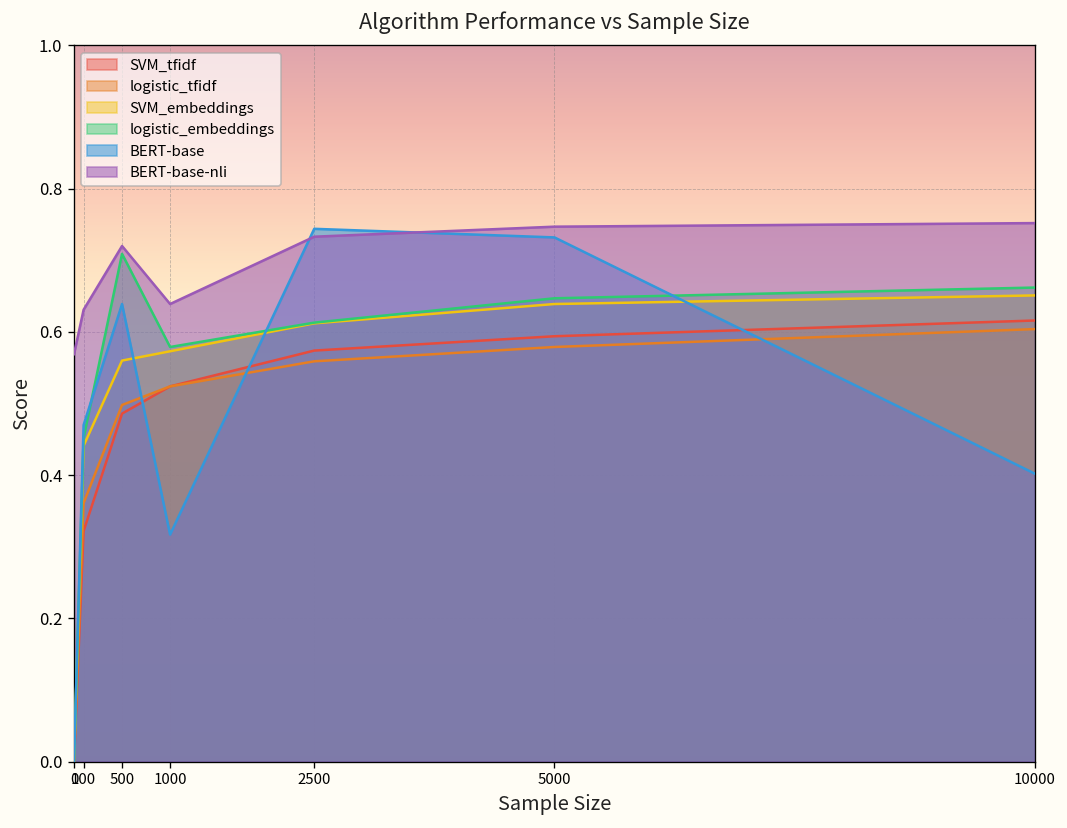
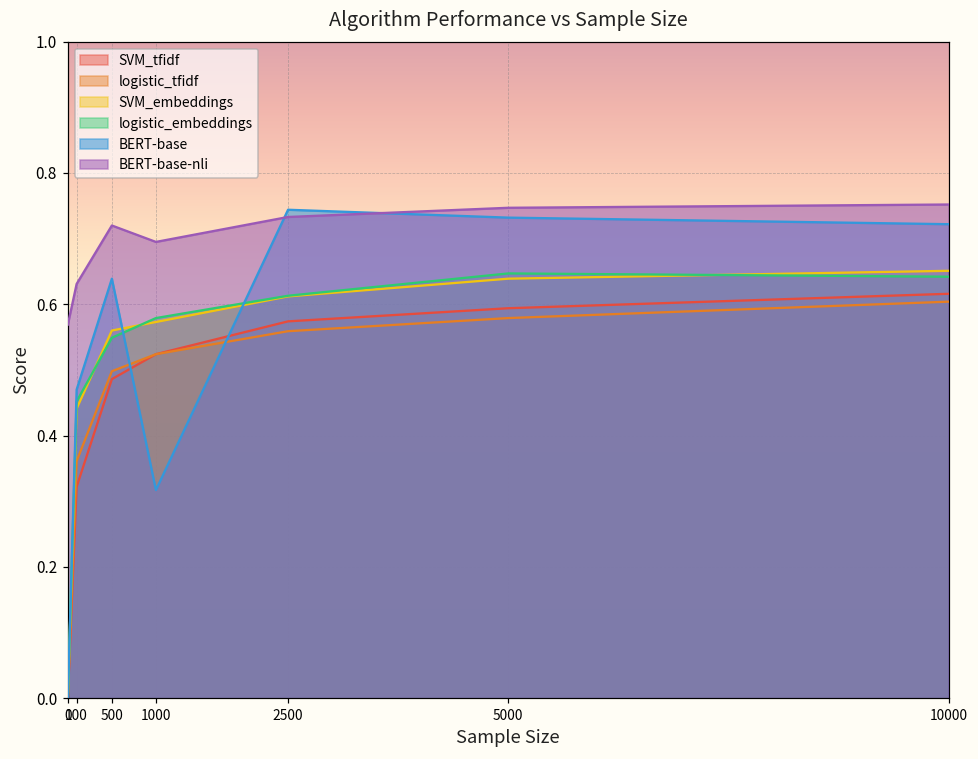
  {
    "logistic_embeddings": {
-     "500": 0.71,
+     "500": 0.55,
      "1000": 0.58,
      "5000": 0.65,
-     "10000": 0.66
+     "10000": 0.64
    },
    "BERT-base": {
      "500": 0.64,
      "1000": 0.32,
      "2500": 0.74,
      "5000": 0.73,
-     "10000": 0.40
+     "10000": 0.72
    },
    "BERT-base-nli": {
      "500": 0.72,
-     "1000": 0.64,
+     "1000": 0.70,
      "2500": 0.73,
      "5000": 0.75,
      "10000": 0.75
    }
  }
